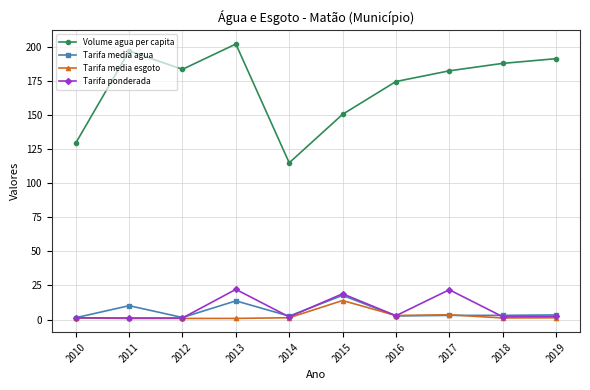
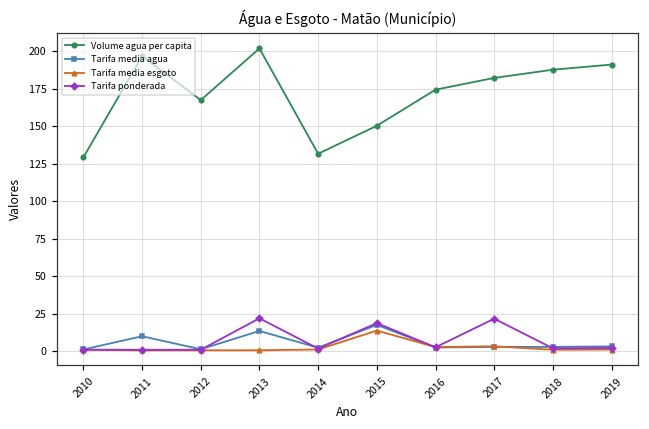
  {
    "Volume agua per capita": {
      "2010": 129,
-     "2012": 183,
+     "2012": 168,
      "2013": 202,
-     "2014": 115,
+     "2014": 132,
      "2015": 150,
      "2016": 175,
      "2017": 182,
      "2018": 188,
      "2019": 191
    },
    "Tarifa media agua": {
      "2011": 10,
      "2013": 14
    },
    "Tarifa media esgoto": {
      "2013": 1,
      "2015": 14
    },
    "Tarifa ponderada": {
      "2013": 22,
      "2017": 22
    }
  }
